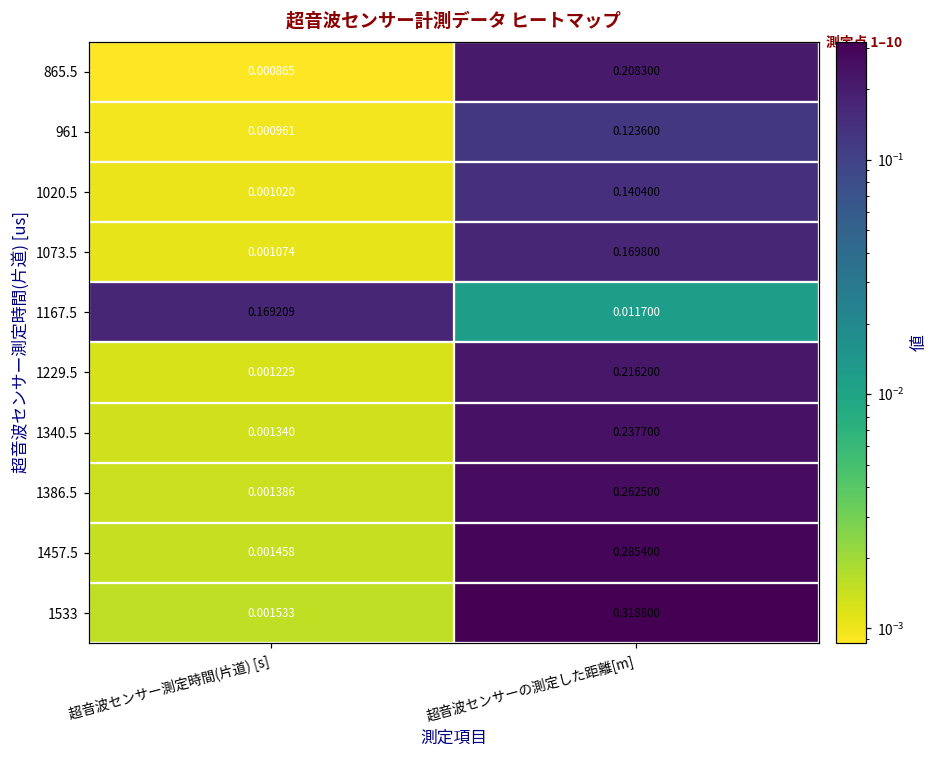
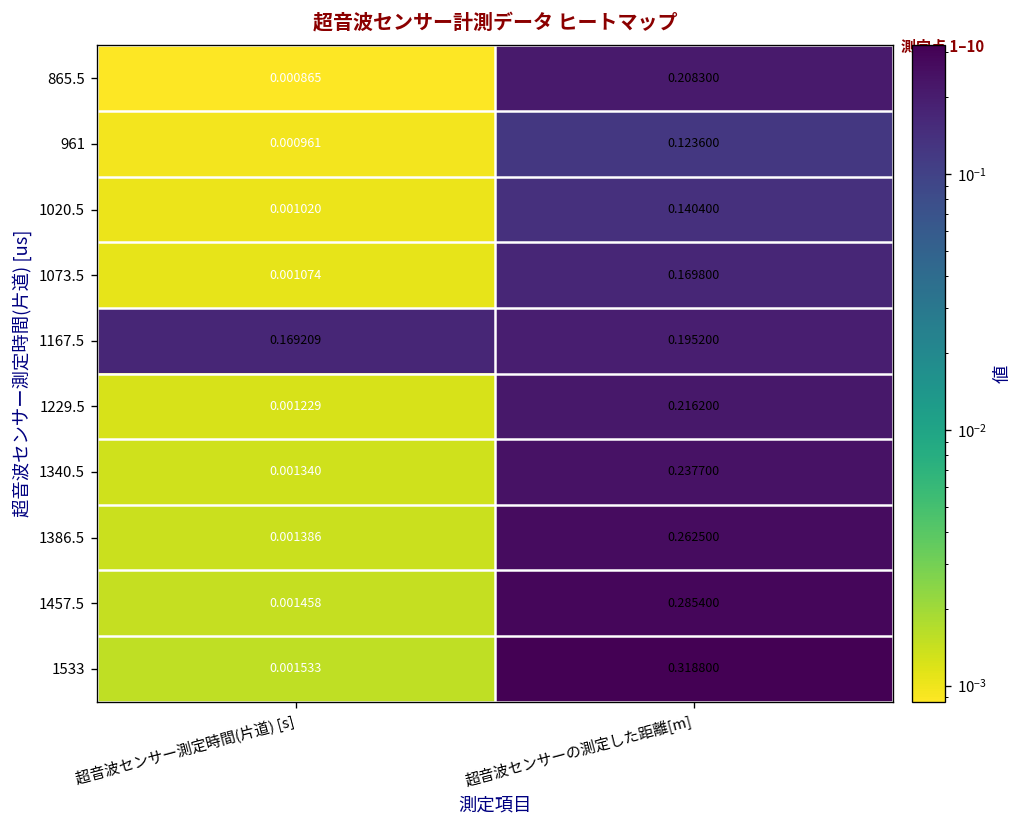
  {
    "865.5": {
      "超音波センサー測定時間(片道) [s]": 0.000865,
      "超音波センサーの測定した距離[m]": 0.208300
    },
    "961": {
      "超音波センサー測定時間(片道) [s]": 0.000961,
      "超音波センサーの測定した距離[m]": 0.123600
    },
    "1020.5": {
      "超音波センサー測定時間(片道) [s]": 0.001020,
      "超音波センサーの測定した距離[m]": 0.140400
    },
    "1073.5": {
      "超音波センサー測定時間(片道) [s]": 0.001074,
      "超音波センサーの測定した距離[m]": 0.169800
    },
    "1167.5": {
      "超音波センサー測定時間(片道) [s]": 0.169209,
-     "超音波センサーの測定した距離[m]": 0.011700
+     "超音波センサーの測定した距離[m]": 0.195200
    },
    "1229.5": {
      "超音波センサー測定時間(片道) [s]": 0.001229,
      "超音波センサーの測定した距離[m]": 0.216200
    },
    "1340.5": {
      "超音波センサー測定時間(片道) [s]": 0.001340,
      "超音波センサーの測定した距離[m]": 0.237700
    },
    "1386.5": {
      "超音波センサー測定時間(片道) [s]": 0.001386,
      "超音波センサーの測定した距離[m]": 0.262500
    },
    "1457.5": {
      "超音波センサー測定時間(片道) [s]": 0.001458,
      "超音波センサーの測定した距離[m]": 0.285400
    },
    "1533": {
      "超音波センサー測定時間(片道) [s]": 0.001533,
      "超音波センサーの測定した距離[m]": 0.318800
    }
  }
